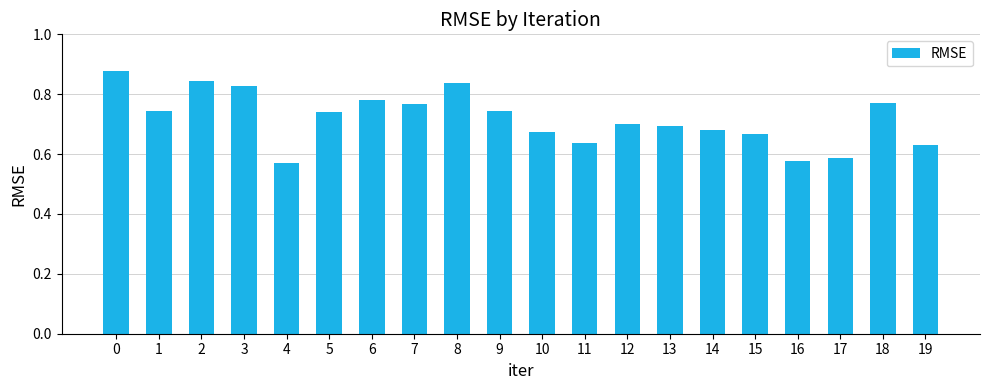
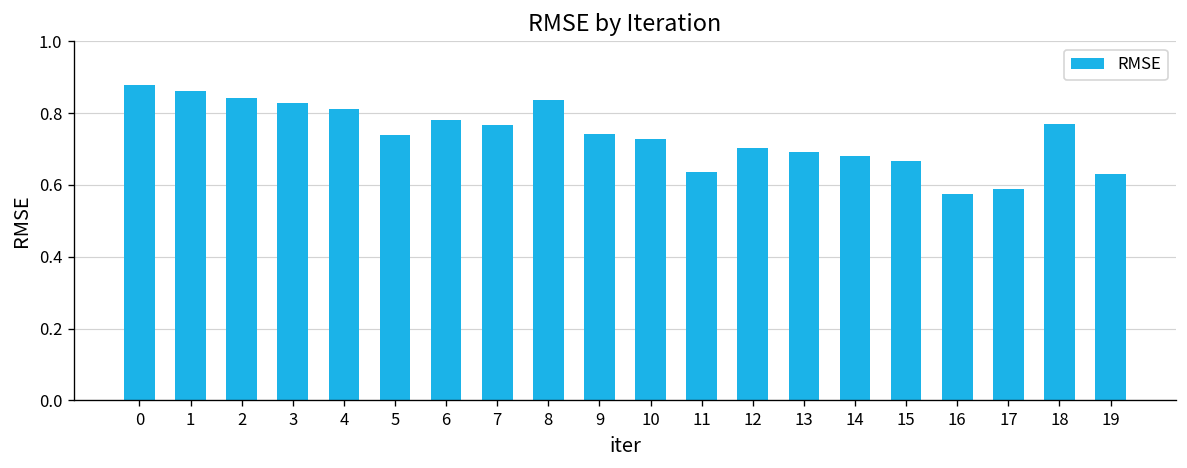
  {
    "0": 0.88,
-   "1": 0.74,
+   "1": 0.86,
    "2": 0.84,
    "3": 0.83,
-   "4": 0.57,
+   "4": 0.81,
    "5": 0.74,
    "6": 0.78,
    "7": 0.77,
    "8": 0.84,
    "9": 0.74,
-   "10": 0.67,
+   "10": 0.73,
    "11": 0.64,
    "12": 0.70,
    "13": 0.69,
    "14": 0.68,
    "15": 0.67,
    "16": 0.58,
    "17": 0.59,
    "18": 0.77,
    "19": 0.63
  }
